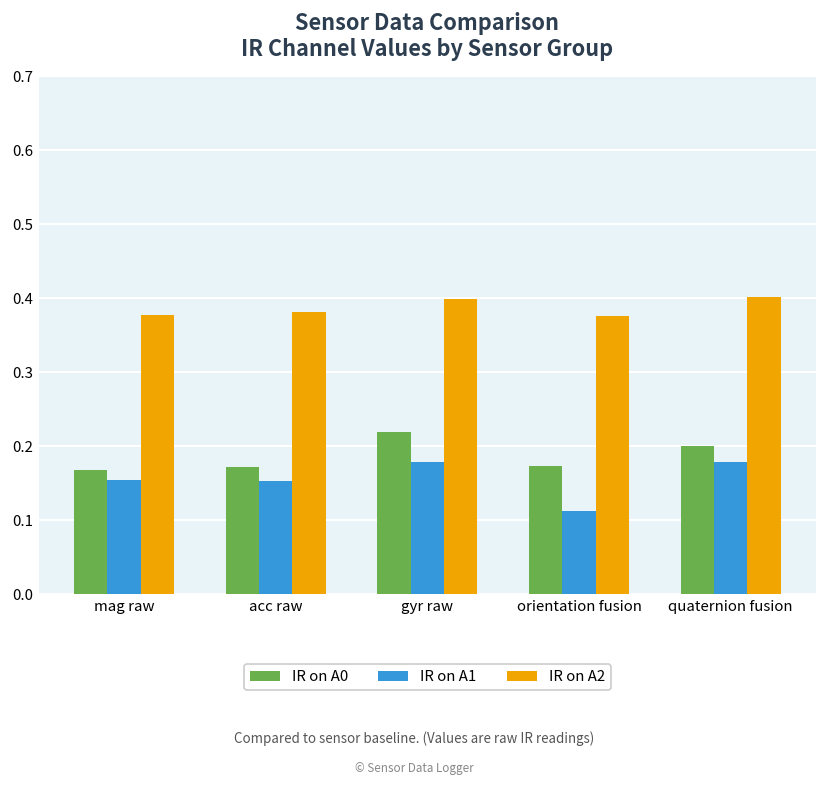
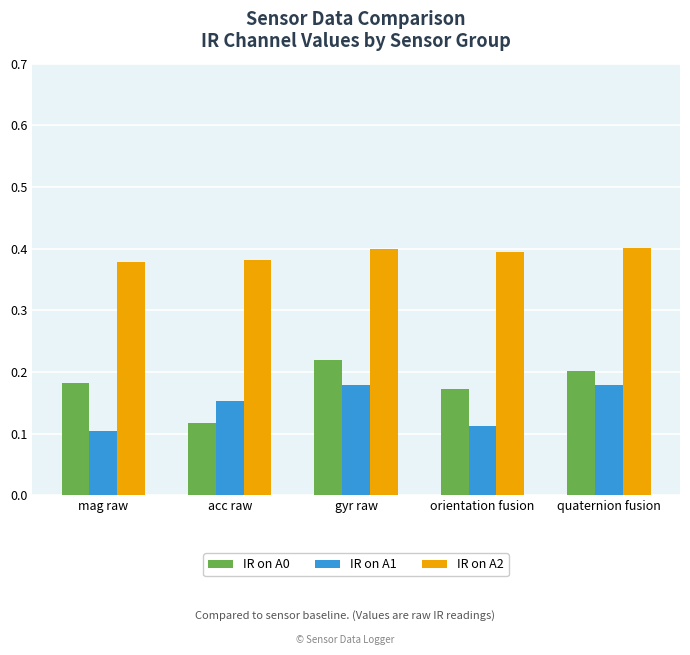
  {
    "IR on A0": {
-     "mag raw": 0.17,
-     "acc raw": 0.17,
+     "mag raw": 0.18,
+     "acc raw": 0.12,
      "gyr raw": 0.22,
      "orientation fusion": 0.17,
      "quaternion fusion": 0.20
    },
    "IR on A1": {
-     "mag raw": 0.15,
+     "mag raw": 0.10,
      "acc raw": 0.15,
      "gyr raw": 0.18,
      "orientation fusion": 0.11,
      "quaternion fusion": 0.18
    },
    "IR on A2": {
      "mag raw": 0.38,
      "acc raw": 0.38,
      "gyr raw": 0.40,
-     "orientation fusion": 0.38,
+     "orientation fusion": 0.39,
      "quaternion fusion": 0.40
    }
  }
